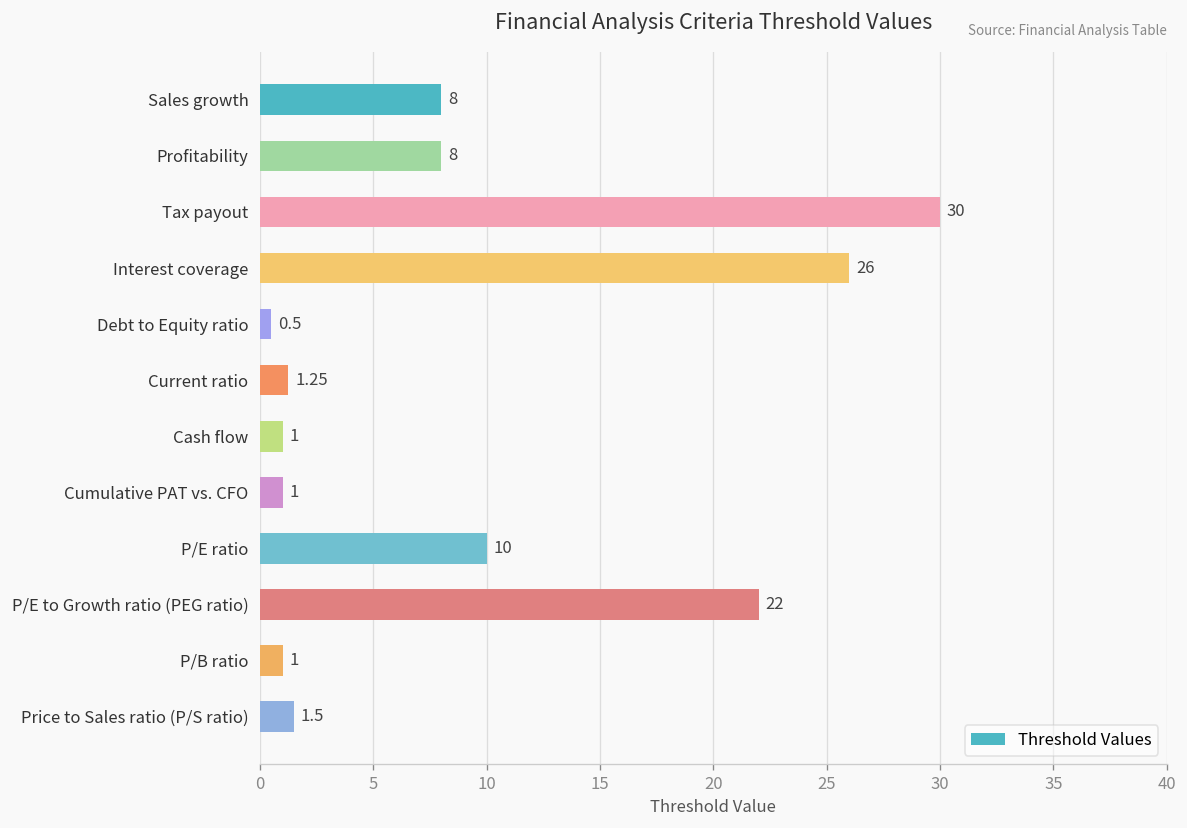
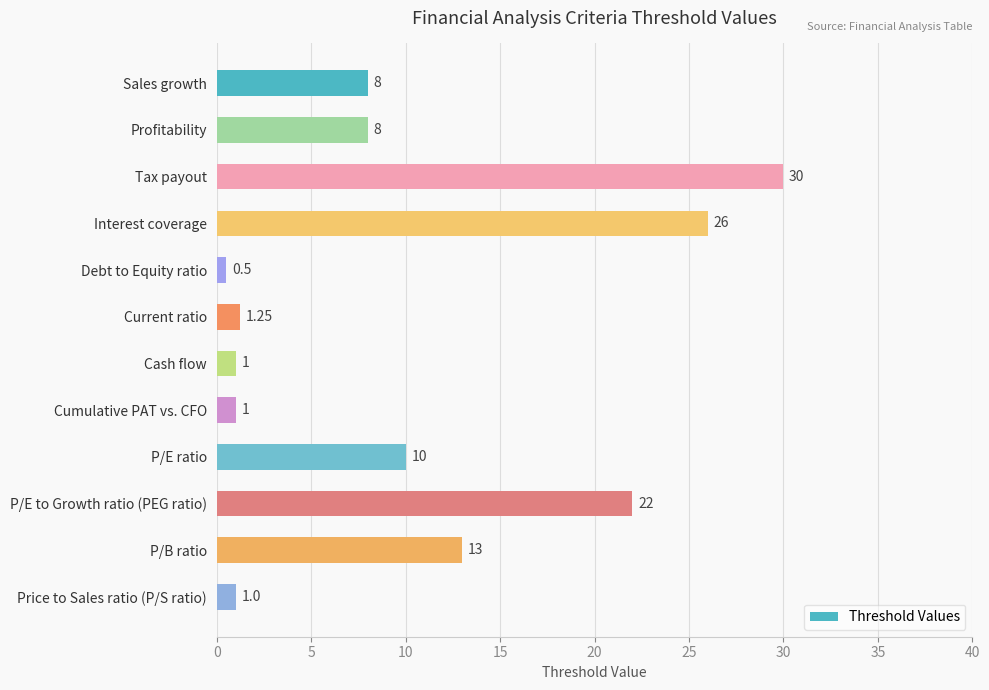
  {
    "Sales growth": 8,
    "Profitability": 8,
    "Tax payout": 30,
    "Interest coverage": 26,
    "Debt to Equity ratio": 0.5,
    "Current ratio": 1.25,
    "Cash flow": 1,
    "Cumulative PAT vs. CFO": 1,
    "P/E ratio": 10,
    "P/E to Growth ratio (PEG ratio)": 22,
-   "P/B ratio": 1,
-   "Price to Sales ratio (P/S ratio)": 1.5
+   "P/B ratio": 13,
+   "Price to Sales ratio (P/S ratio)": 1.0
  }
